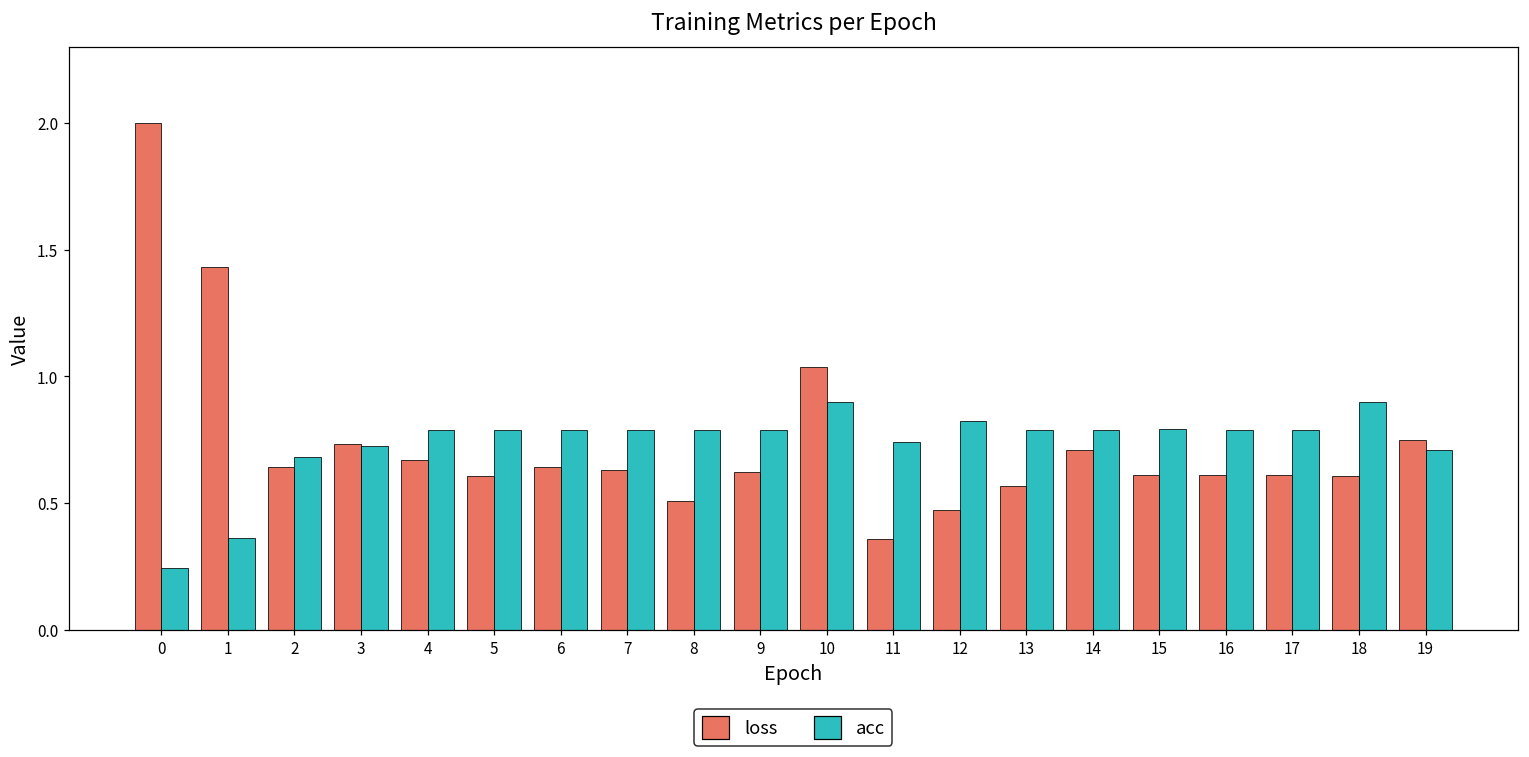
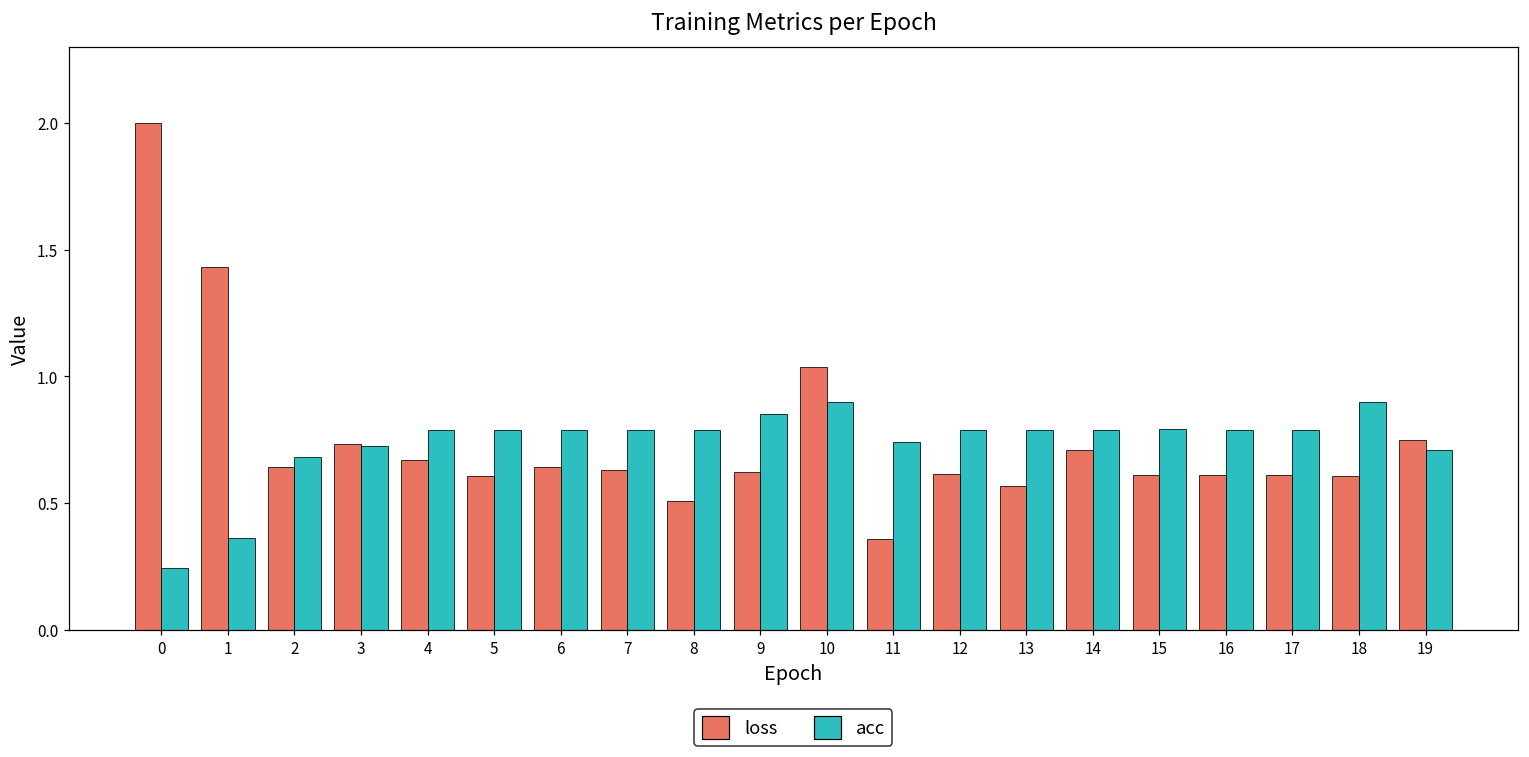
  {
    "loss": {
      "0": 2.00,
      "1": 1.43,
      "2": 0.64,
      "3": 0.73,
      "4": 0.67,
      "5": 0.61,
      "6": 0.64,
      "7": 0.63,
      "8": 0.51,
      "9": 0.62,
      "10": 1.04,
      "11": 0.36,
-     "12": 0.47,
+     "12": 0.62,
      "13": 0.57,
      "14": 0.71,
      "15": 0.61,
      "16": 0.61,
      "17": 0.61,
      "18": 0.61,
      "19": 0.75
    },
    "acc": {
      "0": 0.24,
      "1": 0.36,
      "2": 0.68,
      "3": 0.73,
      "4": 0.79,
      "5": 0.79,
      "6": 0.79,
      "7": 0.79,
      "8": 0.79,
-     "9": 0.79,
+     "9": 0.85,
      "10": 0.90,
      "11": 0.74,
-     "12": 0.83,
+     "12": 0.79,
      "13": 0.79,
      "14": 0.79,
      "15": 0.79,
      "16": 0.79,
      "17": 0.79,
      "18": 0.90,
      "19": 0.71
    }
  }
